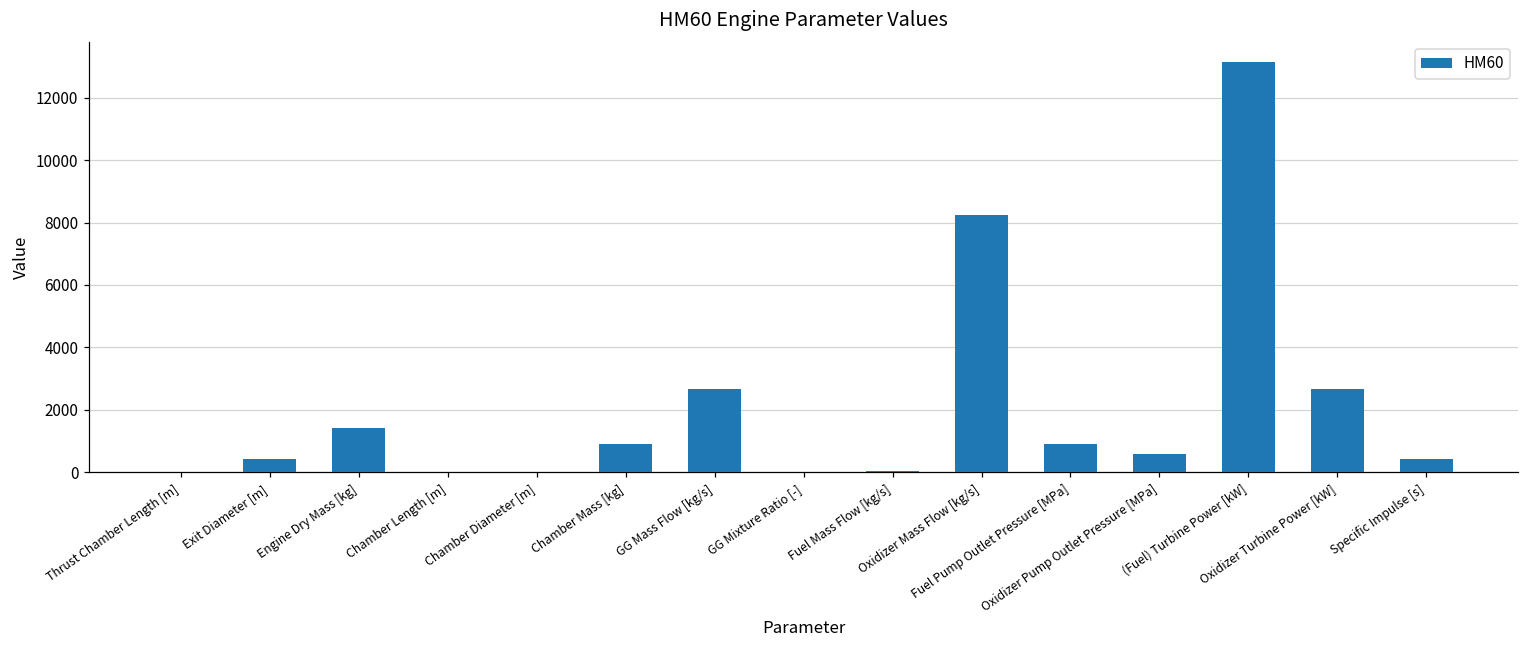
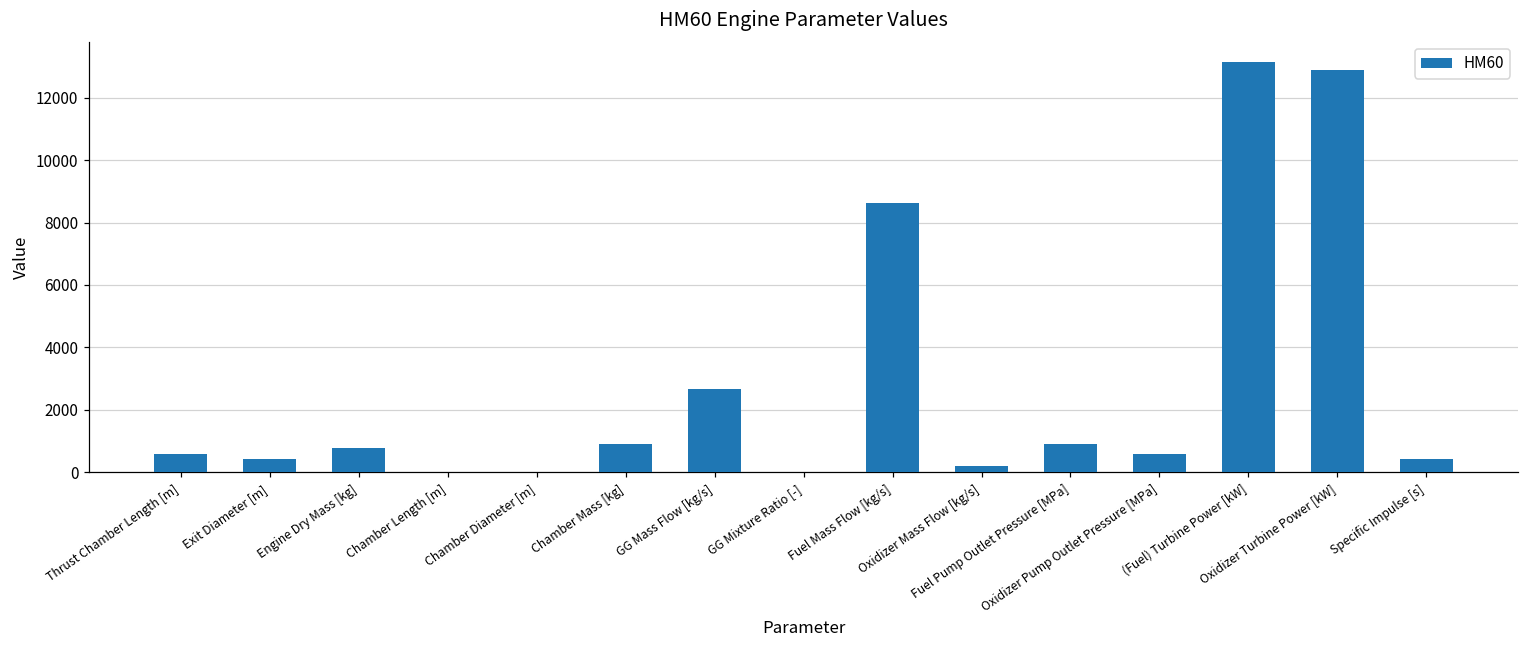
  {
-   "Thrust Chamber Length [m]": 0,
+   "Thrust Chamber Length [m]": 600,
    "Exit Diameter [m]": 400,
-   "Engine Dry Mass [kg]": 1400,
+   "Engine Dry Mass [kg]": 800,
    "Chamber Mass [kg]": 900,
    "GG Mass Flow [kg/s]": 2700,
-   "Fuel Mass Flow [kg/s]": 0,
-   "Oxidizer Mass Flow [kg/s]": 8200,
+   "Fuel Mass Flow [kg/s]": 8600,
+   "Oxidizer Mass Flow [kg/s]": 200,
    "Fuel Pump Outlet Pressure [MPa]": 900,
    "Oxidizer Pump Outlet Pressure [MPa]": 600,
    "(Fuel) Turbine Power [kW]": 13100,
-   "Oxidizer Turbine Power [kW]": 2700,
+   "Oxidizer Turbine Power [kW]": 12900,
    "Specific Impulse [s]": 400
  }
